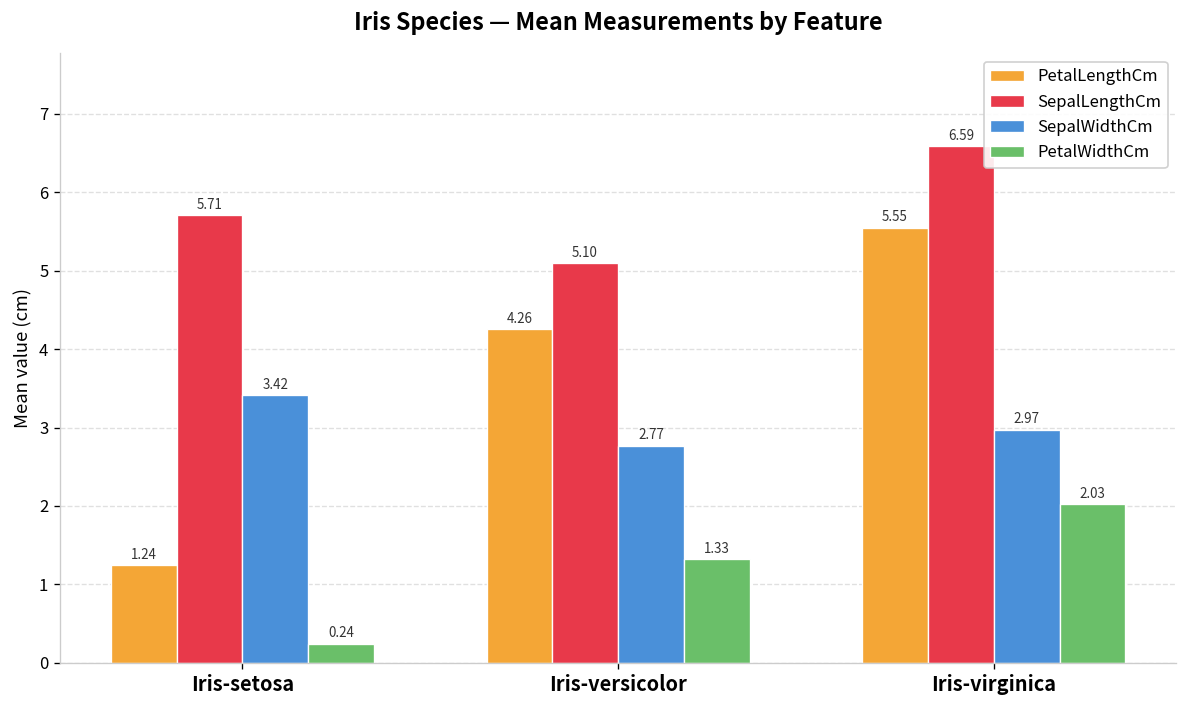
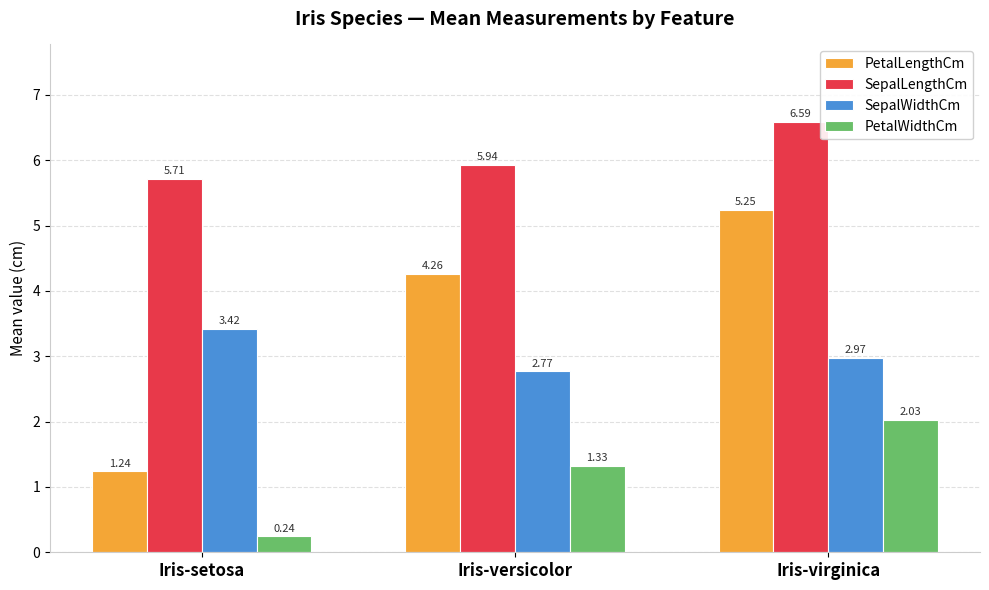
  {
    "PetalLengthCm": {
      "Iris-setosa": 1.24,
      "Iris-versicolor": 4.26,
-     "Iris-virginica": 5.55
+     "Iris-virginica": 5.25
    },
    "SepalLengthCm": {
      "Iris-setosa": 5.71,
-     "Iris-versicolor": 5.10,
+     "Iris-versicolor": 5.94,
      "Iris-virginica": 6.59
    },
    "SepalWidthCm": {
      "Iris-setosa": 3.42,
      "Iris-versicolor": 2.77,
      "Iris-virginica": 2.97
    },
    "PetalWidthCm": {
      "Iris-setosa": 0.24,
      "Iris-versicolor": 1.33,
      "Iris-virginica": 2.03
    }
  }
